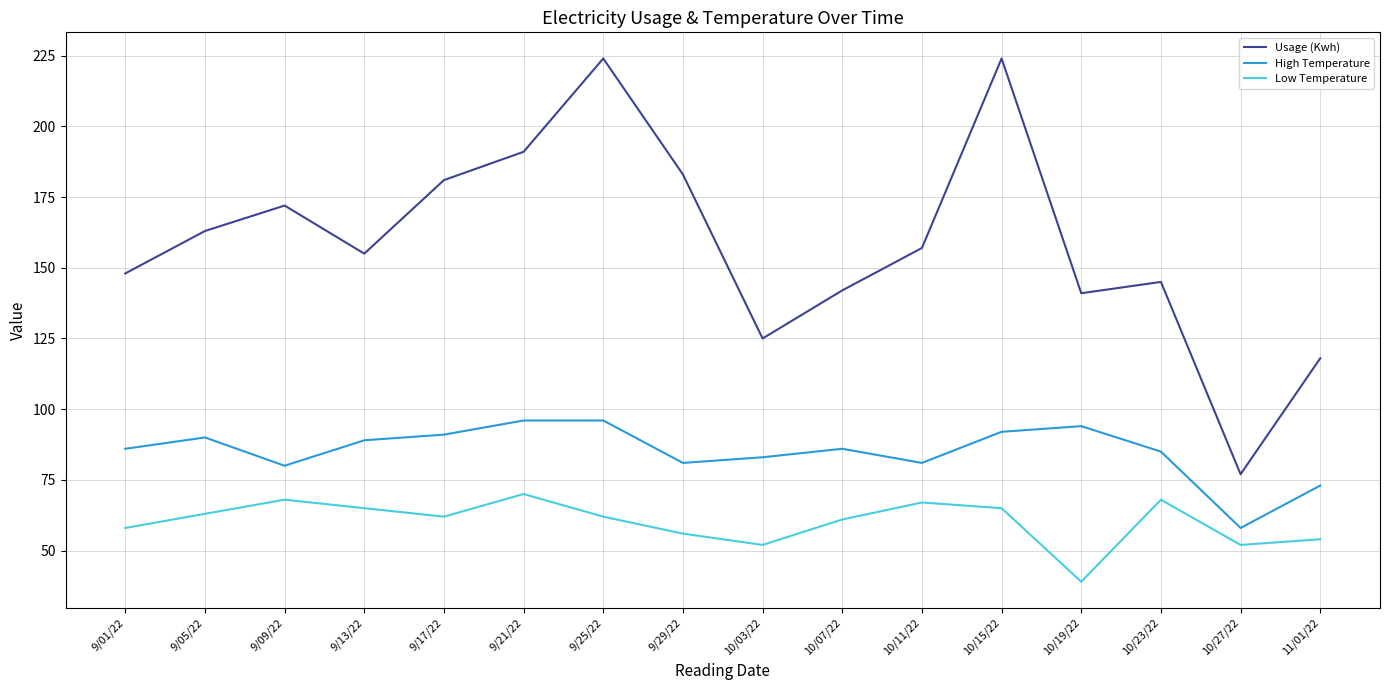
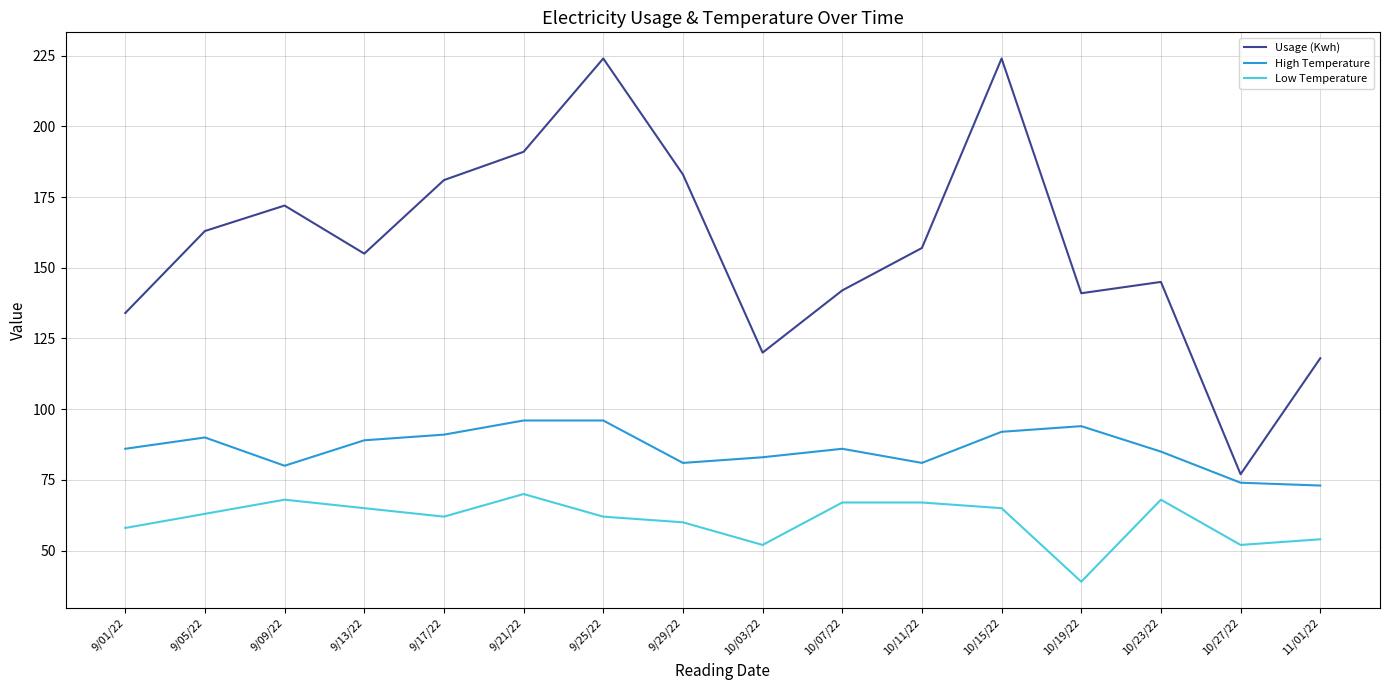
  {
    "Usage (Kwh)": {
-     "9/01/22": 148,
+     "9/01/22": 134,
      "9/05/22": 163,
      "9/09/22": 172,
      "9/13/22": 155,
      "9/17/22": 181,
      "9/21/22": 191,
      "9/25/22": 224,
      "9/29/22": 183,
-     "10/03/22": 125,
+     "10/03/22": 120,
      "10/07/22": 142,
      "10/11/22": 157,
      "10/15/22": 224,
      "10/19/22": 141,
      "10/23/22": 145,
      "10/27/22": 77,
      "11/01/22": 118
    },
    "High Temperature": {
      "9/01/22": 86,
      "9/05/22": 90,
      "9/09/22": 80,
      "9/13/22": 89,
      "9/17/22": 91,
      "9/21/22": 96,
      "9/25/22": 96,
      "9/29/22": 81,
      "10/03/22": 83,
      "10/07/22": 86,
      "10/11/22": 81,
      "10/15/22": 92,
      "10/19/22": 94,
      "10/23/22": 85,
-     "10/27/22": 58,
+     "10/27/22": 74,
      "11/01/22": 73
    },
    "Low Temperature": {
      "9/01/22": 58,
      "9/05/22": 63,
      "9/09/22": 68,
      "9/13/22": 65,
      "9/17/22": 62,
      "9/21/22": 70,
      "9/25/22": 62,
-     "9/29/22": 56,
+     "9/29/22": 60,
      "10/03/22": 52,
-     "10/07/22": 61,
+     "10/07/22": 67,
      "10/11/22": 67,
      "10/15/22": 65,
      "10/19/22": 39,
      "10/23/22": 68,
      "10/27/22": 52,
      "11/01/22": 54
    }
  }
